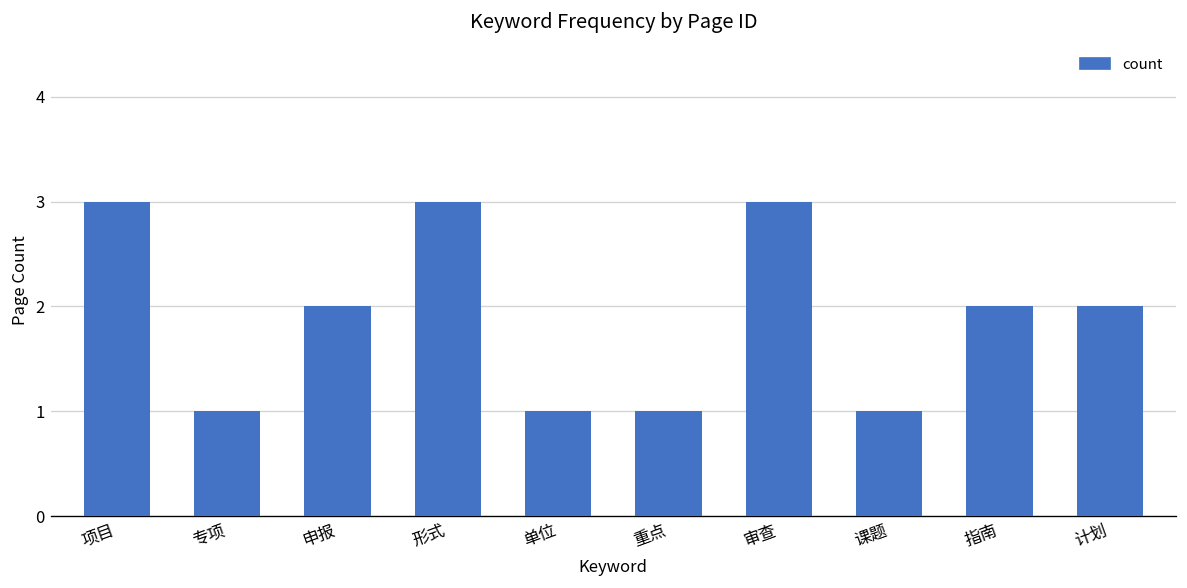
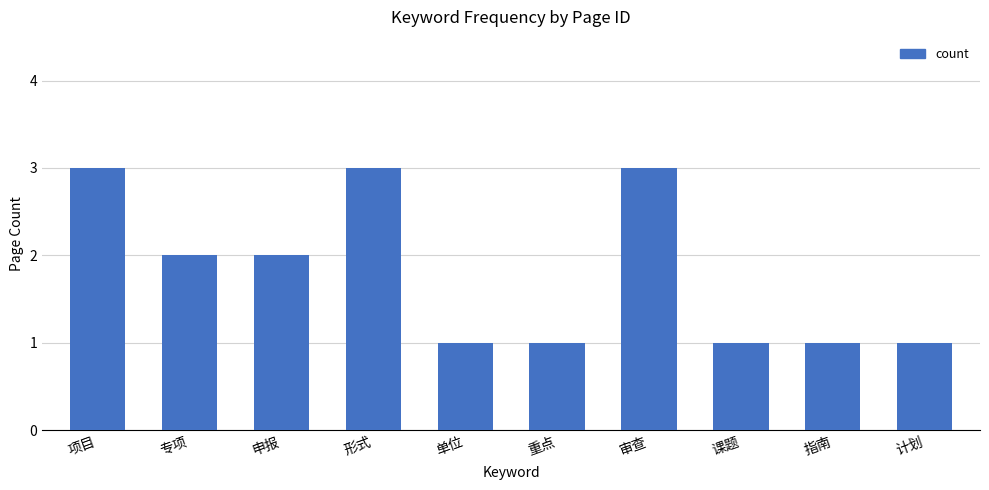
  {
    "项目": 3,
-   "专项": 1,
+   "专项": 2,
    "申报": 2,
    "形式": 3,
    "单位": 1,
    "重点": 1,
    "审查": 3,
    "课题": 1,
-   "指南": 2,
-   "计划": 2
+   "指南": 1,
+   "计划": 1
  }
